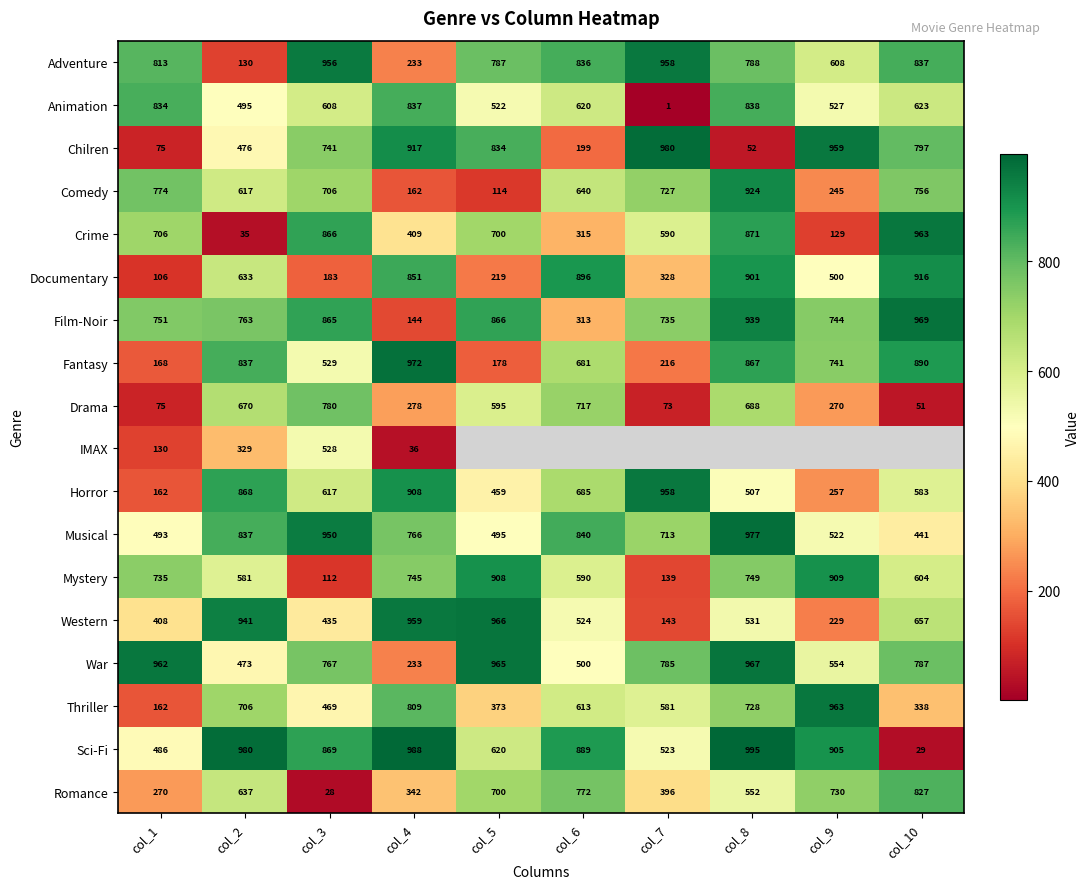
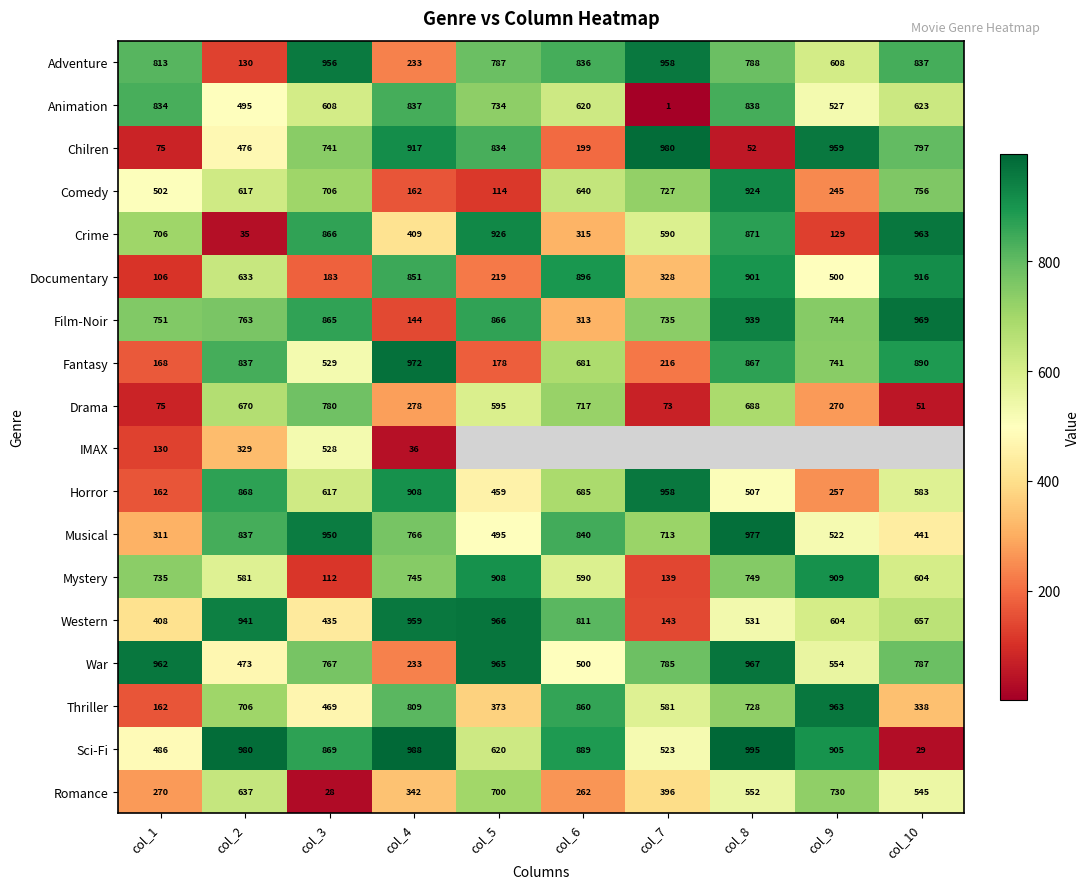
  {
    "Adventure": {
      "col_1": 813,
      "col_2": 130,
      "col_3": 956,
      "col_4": 233,
      "col_5": 787,
      "col_6": 836,
      "col_7": 958,
      "col_8": 788,
      "col_9": 608,
      "col_10": 837
    },
    "Animation": {
      "col_1": 834,
      "col_2": 495,
      "col_3": 608,
      "col_4": 837,
-     "col_5": 522,
+     "col_5": 734,
      "col_6": 620,
      "col_7": 1,
      "col_8": 838,
      "col_9": 527,
      "col_10": 623
    },
    "Chilren": {
      "col_1": 75,
      "col_2": 476,
      "col_3": 741,
      "col_4": 917,
      "col_5": 834,
      "col_6": 199,
      "col_7": 980,
      "col_8": 52,
      "col_9": 959,
      "col_10": 797
    },
    "Comedy": {
-     "col_1": 774,
+     "col_1": 502,
      "col_2": 617,
      "col_3": 706,
      "col_4": 162,
      "col_5": 114,
      "col_6": 640,
      "col_7": 727,
      "col_8": 924,
      "col_9": 245,
      "col_10": 756
    },
    "Crime": {
      "col_1": 706,
      "col_2": 35,
      "col_3": 866,
      "col_4": 409,
-     "col_5": 700,
+     "col_5": 926,
      "col_6": 315,
      "col_7": 590,
      "col_8": 871,
      "col_9": 129,
      "col_10": 963
    },
    "Documentary": {
      "col_1": 106,
      "col_2": 633,
      "col_3": 183,
      "col_4": 851,
      "col_5": 219,
      "col_6": 896,
      "col_7": 328,
      "col_8": 901,
      "col_9": 500,
      "col_10": 916
    },
    "Film-Noir": {
      "col_1": 751,
      "col_2": 763,
      "col_3": 865,
      "col_4": 144,
      "col_5": 866,
      "col_6": 313,
      "col_7": 735,
      "col_8": 939,
      "col_9": 744,
      "col_10": 969
    },
    "Fantasy": {
      "col_1": 168,
      "col_2": 837,
      "col_3": 529,
      "col_4": 972,
      "col_5": 178,
      "col_6": 681,
      "col_7": 216,
      "col_8": 867,
      "col_9": 741,
      "col_10": 890
    },
    "Drama": {
      "col_1": 75,
      "col_2": 670,
      "col_3": 780,
      "col_4": 278,
      "col_5": 595,
      "col_6": 717,
      "col_7": 73,
      "col_8": 688,
      "col_9": 270,
      "col_10": 51
    },
    "IMAX": {
      "col_1": 130,
      "col_2": 329,
      "col_3": 528,
      "col_4": 36
    },
    "Horror": {
      "col_1": 162,
      "col_2": 868,
      "col_3": 617,
      "col_4": 908,
      "col_5": 459,
      "col_6": 685,
      "col_7": 958,
      "col_8": 507,
      "col_9": 257,
      "col_10": 583
    },
    "Musical": {
-     "col_1": 493,
+     "col_1": 311,
      "col_2": 837,
      "col_3": 950,
      "col_4": 766,
      "col_5": 495,
      "col_6": 840,
      "col_7": 713,
      "col_8": 977,
      "col_9": 522,
      "col_10": 441
    },
    "Mystery": {
      "col_1": 735,
      "col_2": 581,
      "col_3": 112,
      "col_4": 745,
      "col_5": 908,
      "col_6": 590,
      "col_7": 139,
      "col_8": 749,
      "col_9": 909,
      "col_10": 604
    },
    "Western": {
      "col_1": 408,
      "col_2": 941,
      "col_3": 435,
      "col_4": 959,
      "col_5": 966,
-     "col_6": 524,
+     "col_6": 811,
      "col_7": 143,
      "col_8": 531,
-     "col_9": 229,
+     "col_9": 604,
      "col_10": 657
    },
    "War": {
      "col_1": 962,
      "col_2": 473,
      "col_3": 767,
      "col_4": 233,
      "col_5": 965,
      "col_6": 500,
      "col_7": 785,
      "col_8": 967,
      "col_9": 554,
      "col_10": 787
    },
    "Thriller": {
      "col_1": 162,
      "col_2": 706,
      "col_3": 469,
      "col_4": 809,
      "col_5": 373,
-     "col_6": 613,
+     "col_6": 860,
      "col_7": 581,
      "col_8": 728,
      "col_9": 963,
      "col_10": 338
    },
    "Sci-Fi": {
      "col_1": 486,
      "col_2": 980,
      "col_3": 869,
      "col_4": 988,
      "col_5": 620,
      "col_6": 889,
      "col_7": 523,
      "col_8": 995,
      "col_9": 905,
      "col_10": 29
    },
    "Romance": {
      "col_1": 270,
      "col_2": 637,
      "col_3": 28,
      "col_4": 342,
      "col_5": 700,
-     "col_6": 772,
+     "col_6": 262,
      "col_7": 396,
      "col_8": 552,
      "col_9": 730,
-     "col_10": 827
+     "col_10": 545
    }
  }
